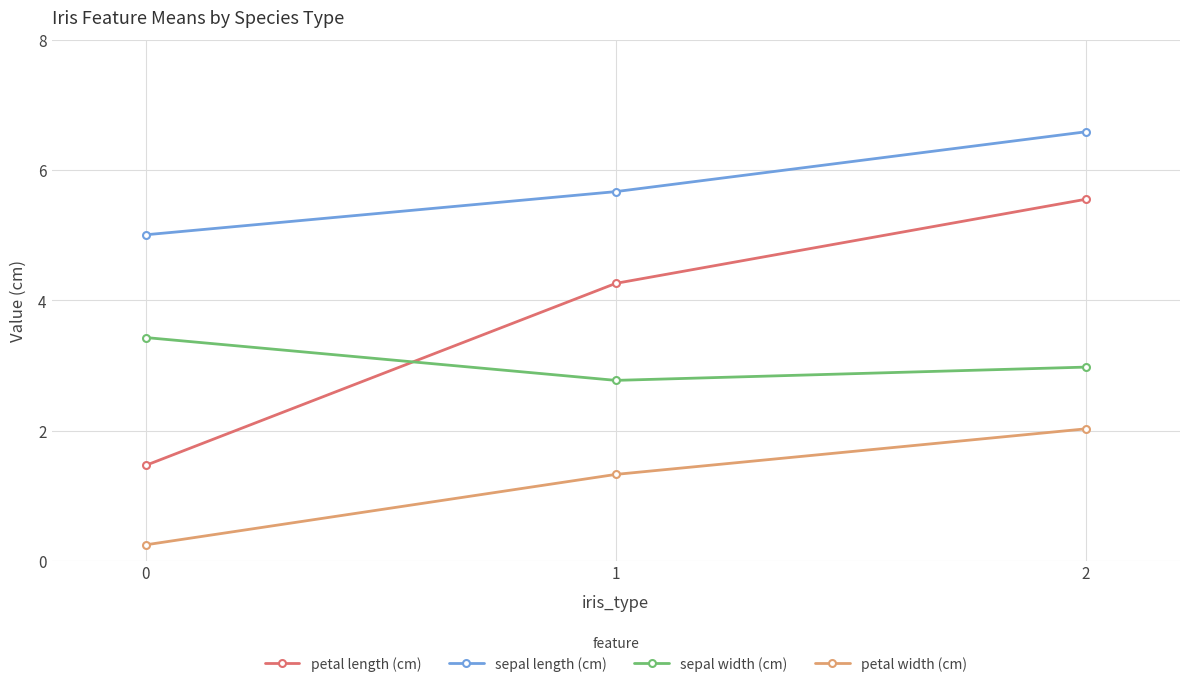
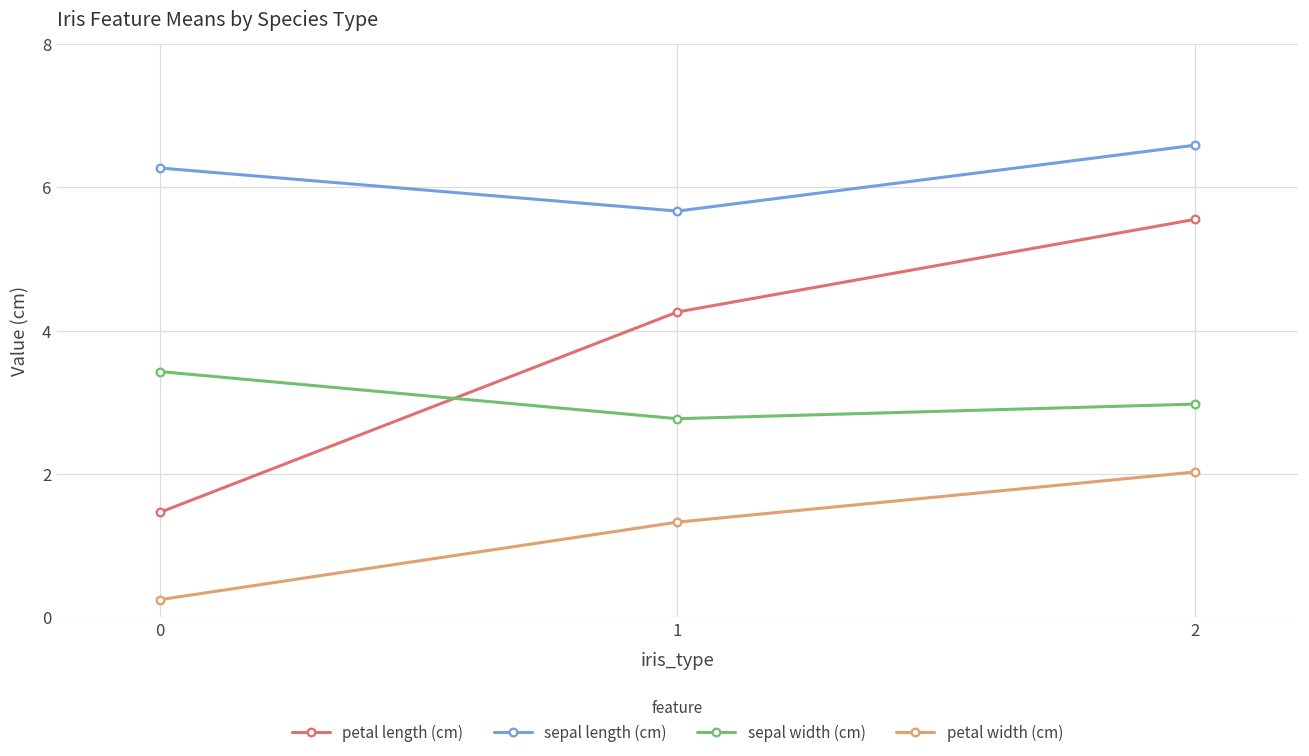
  {
    "sepal length (cm)": {
-     "0": 5.0,
+     "0": 6.3,
      "1": 5.7,
      "2": 6.6
    },
    "sepal width (cm)": {
      "0": 3.4,
      "1": 2.8,
      "2": 3.0
    }
  }
